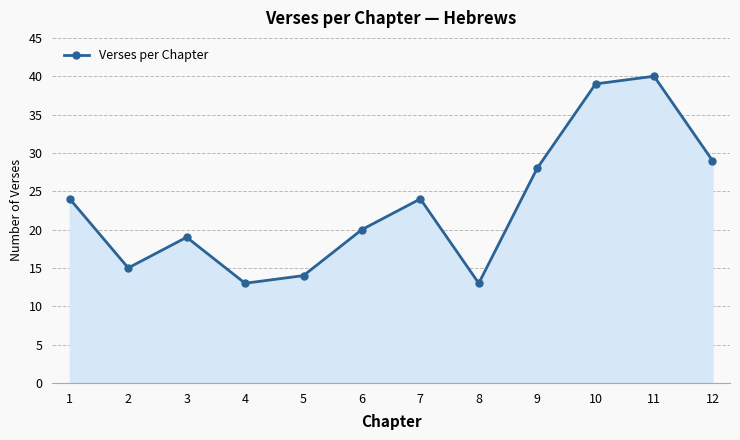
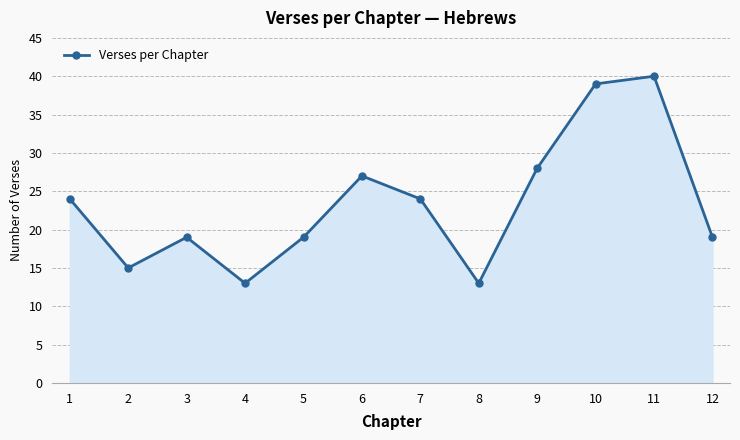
  {
    "1": 24,
    "2": 15,
    "3": 19,
    "4": 13,
-   "5": 14,
-   "6": 20,
+   "5": 19,
+   "6": 27,
    "7": 24,
    "8": 13,
    "9": 28,
    "10": 39,
    "11": 40,
-   "12": 29
+   "12": 19
  }
